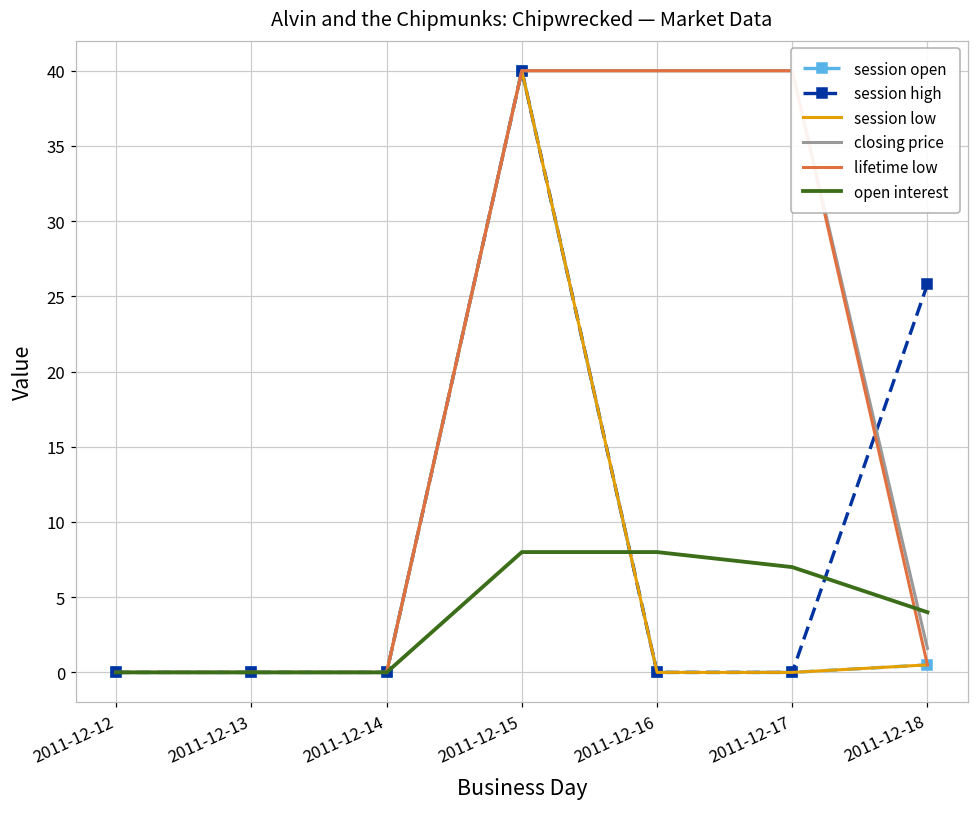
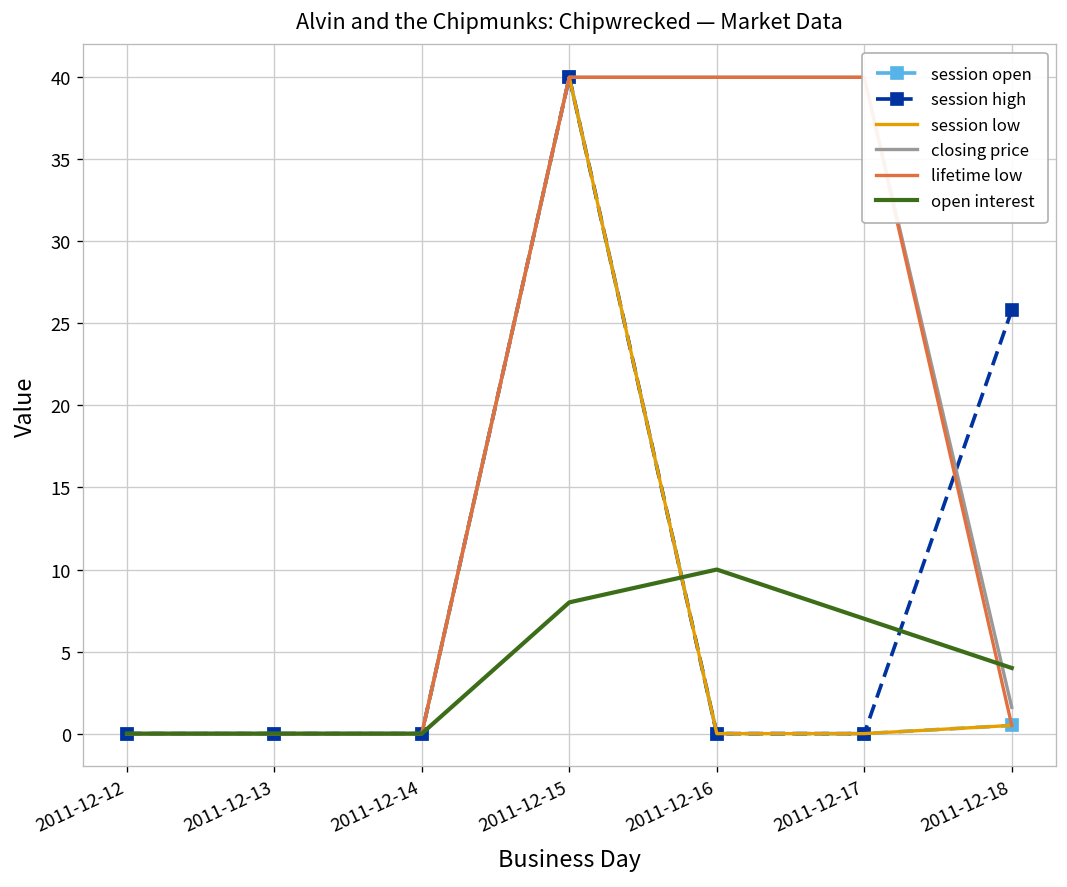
  {
    "session high": {
      "2011-12-18": 25.8
    },
    "closing price": {
      "2011-12-18": 1.6
    },
    "open interest": {
      "2011-12-15": 8,
-     "2011-12-16": 8,
+     "2011-12-16": 10,
      "2011-12-17": 7,
      "2011-12-18": 4
    }
  }
